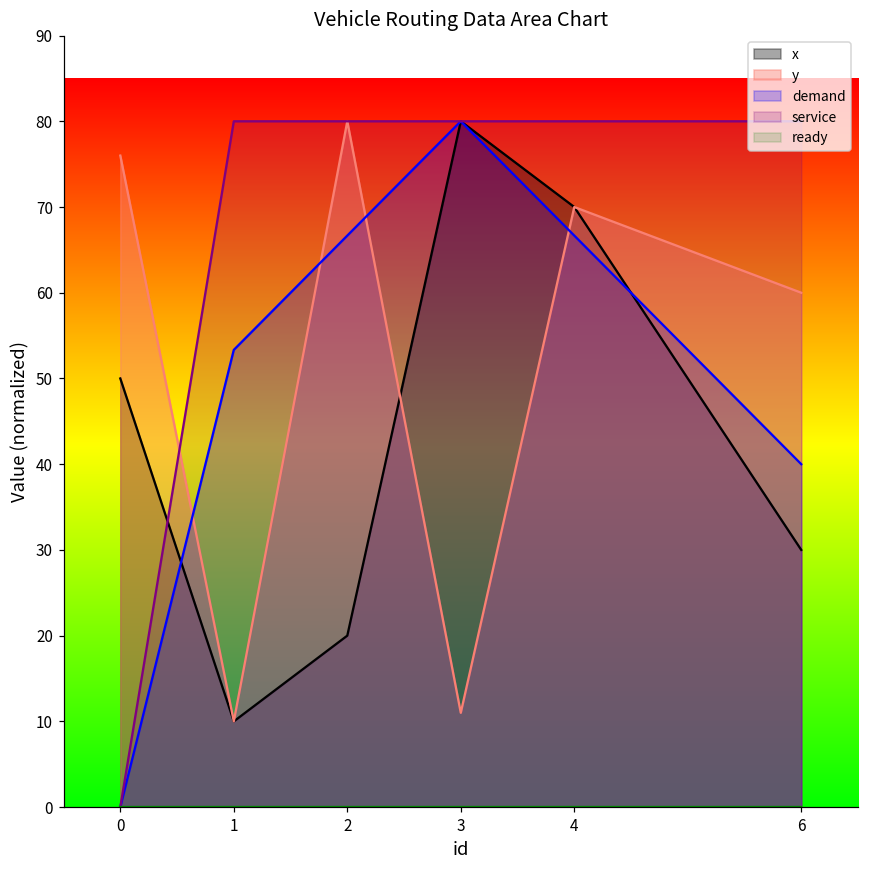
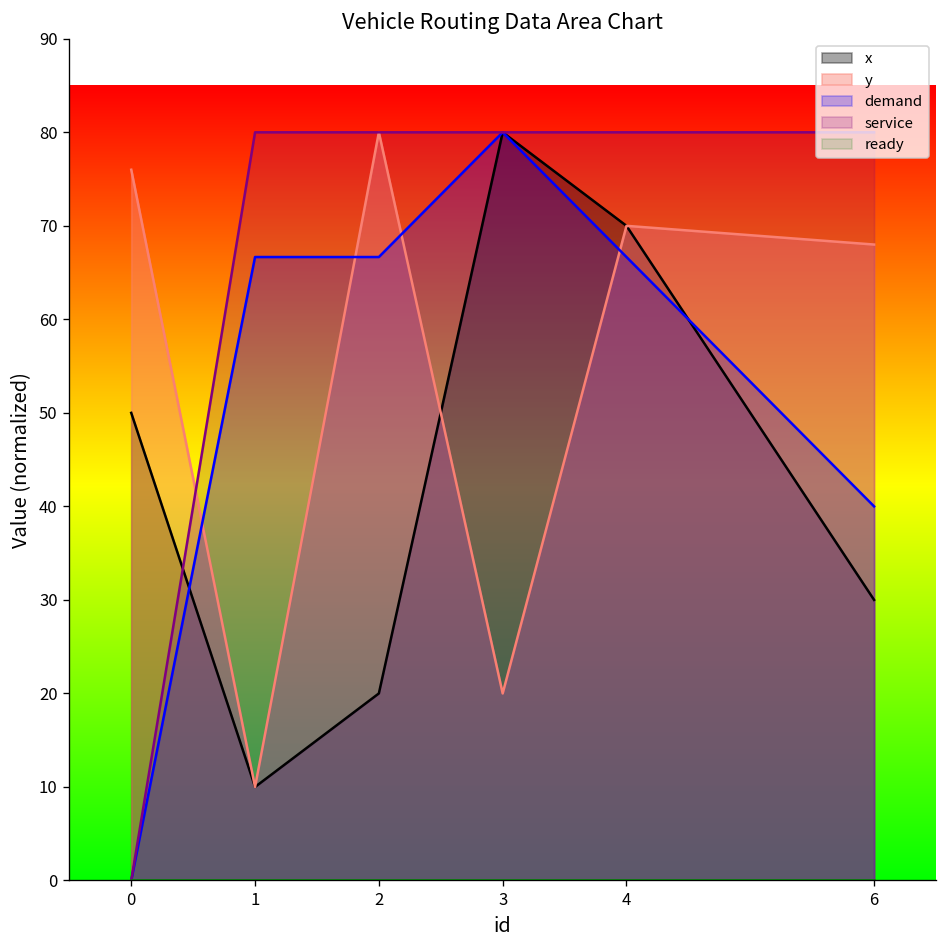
  {
    "y": {
      "0": 76,
-     "3": 11,
-     "6": 60
+     "3": 20,
+     "6": 68
    },
    "demand": {
-     "1": 53,
+     "1": 67,
      "2": 67,
      "4": 67,
      "6": 40
    }
  }
